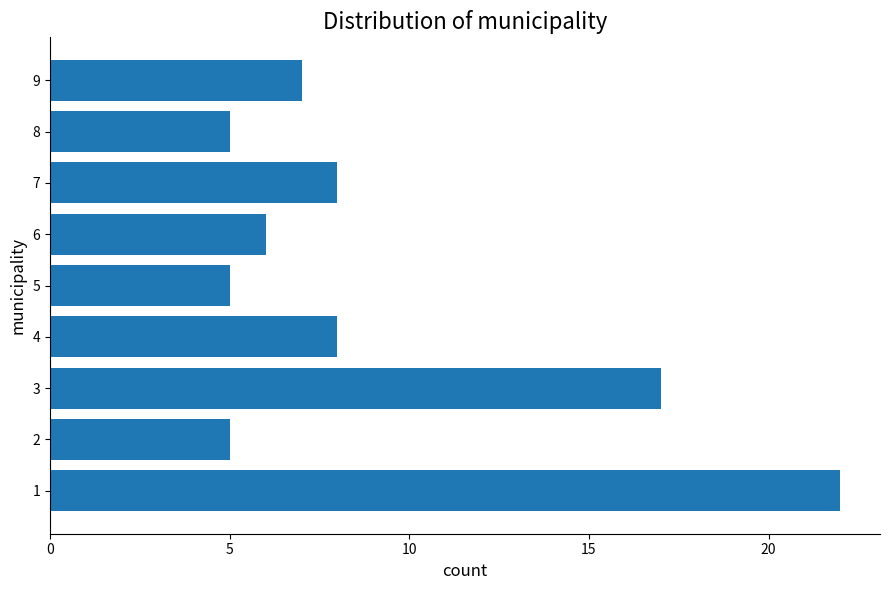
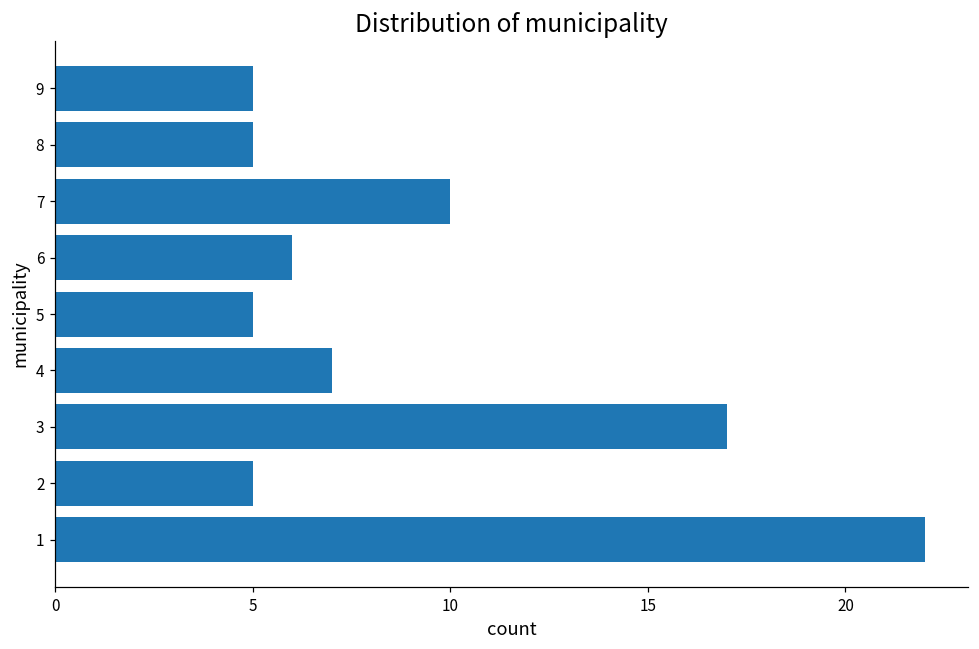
  {
-   "9": 7,
+   "9": 5,
    "8": 5,
-   "7": 8,
+   "7": 10,
    "6": 6,
    "5": 5,
-   "4": 8,
+   "4": 7,
    "3": 17,
    "2": 5,
    "1": 22
  }
